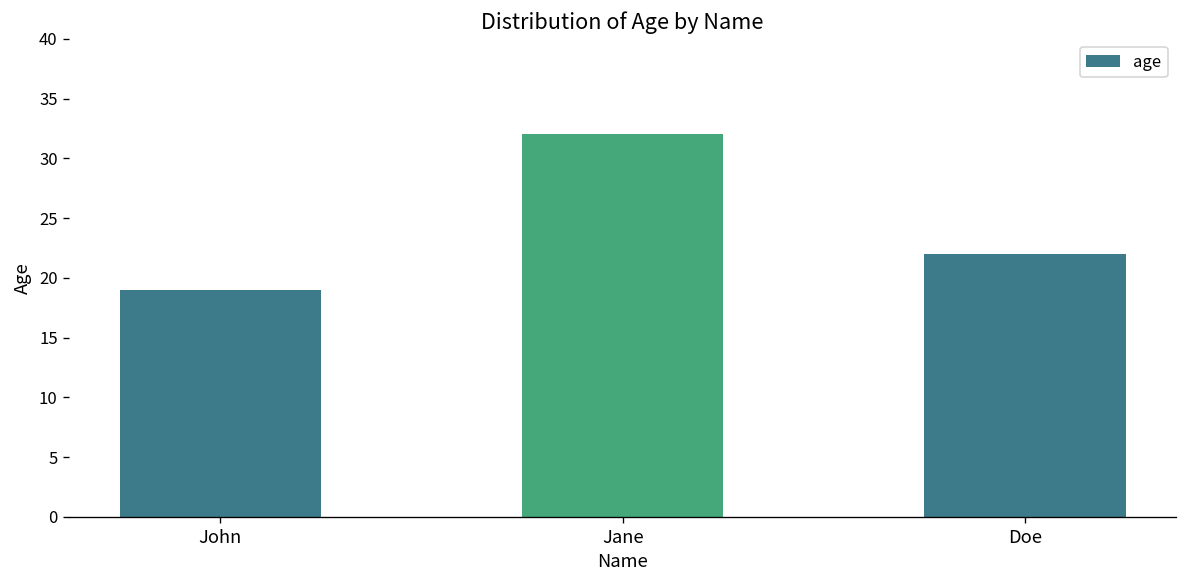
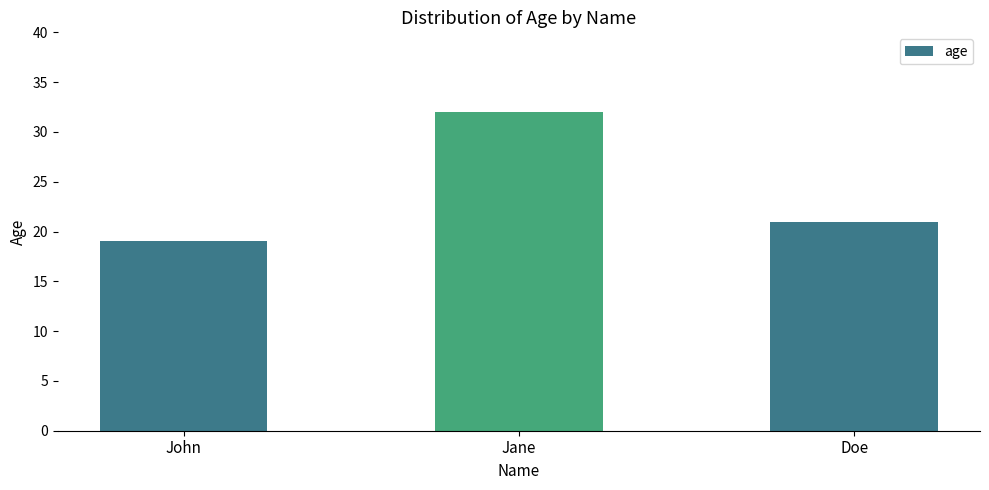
  {
    "John": 19,
    "Jane": 32,
-   "Doe": 22
+   "Doe": 21
  }
